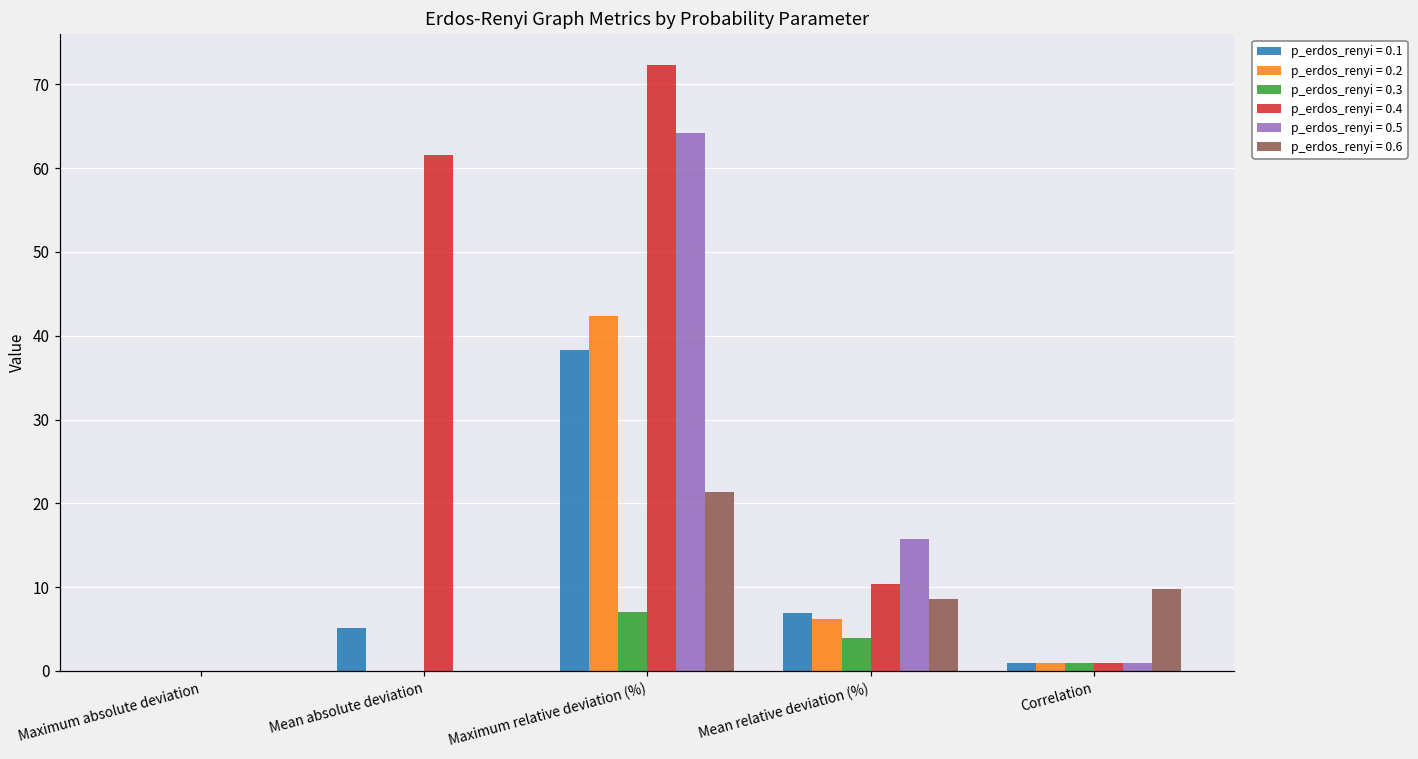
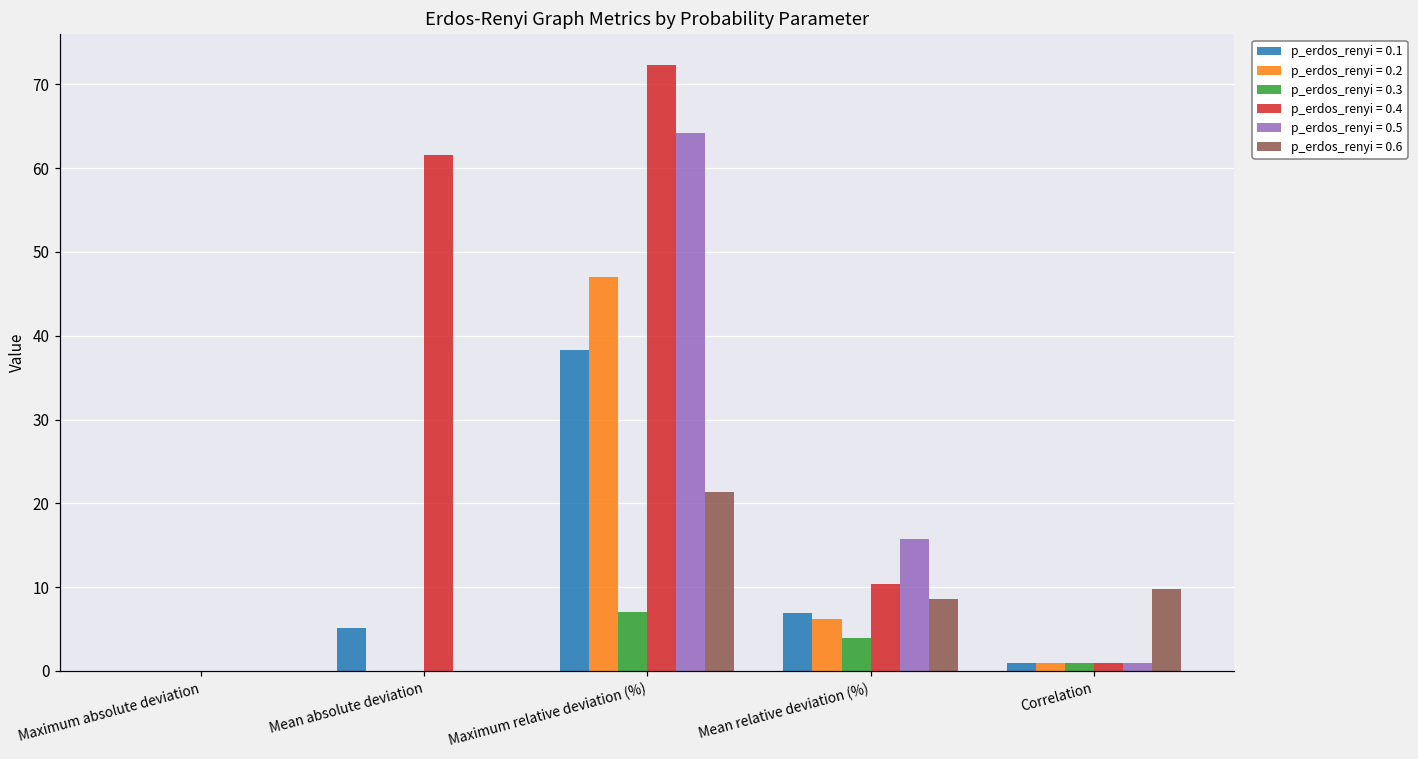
  {
    "p_erdos_renyi = 0.1": {
      "Mean absolute deviation": 5,
      "Maximum relative deviation (%)": 38,
      "Mean relative deviation (%)": 7,
      "Correlation": 1
    },
    "p_erdos_renyi = 0.2": {
-     "Maximum relative deviation (%)": 42,
+     "Maximum relative deviation (%)": 47,
      "Mean relative deviation (%)": 6,
      "Correlation": 1
    },
    "p_erdos_renyi = 0.3": {
      "Maximum relative deviation (%)": 7,
      "Mean relative deviation (%)": 4,
      "Correlation": 1
    },
    "p_erdos_renyi = 0.4": {
      "Mean absolute deviation": 62,
      "Maximum relative deviation (%)": 72,
      "Mean relative deviation (%)": 10,
      "Correlation": 1
    },
    "p_erdos_renyi = 0.5": {
      "Maximum relative deviation (%)": 64,
      "Mean relative deviation (%)": 16,
      "Correlation": 1
    },
    "p_erdos_renyi = 0.6": {
      "Maximum relative deviation (%)": 21,
      "Mean relative deviation (%)": 9,
      "Correlation": 10
    }
  }
